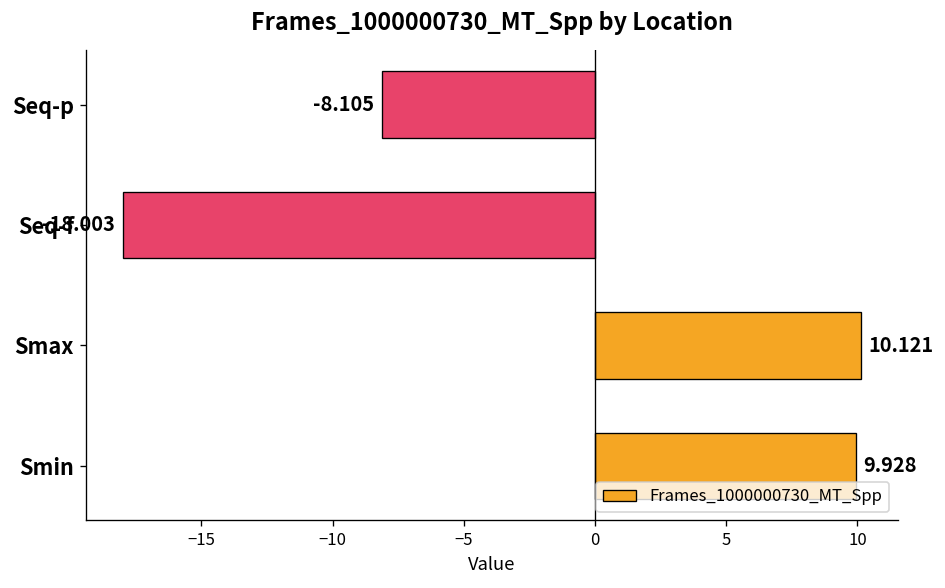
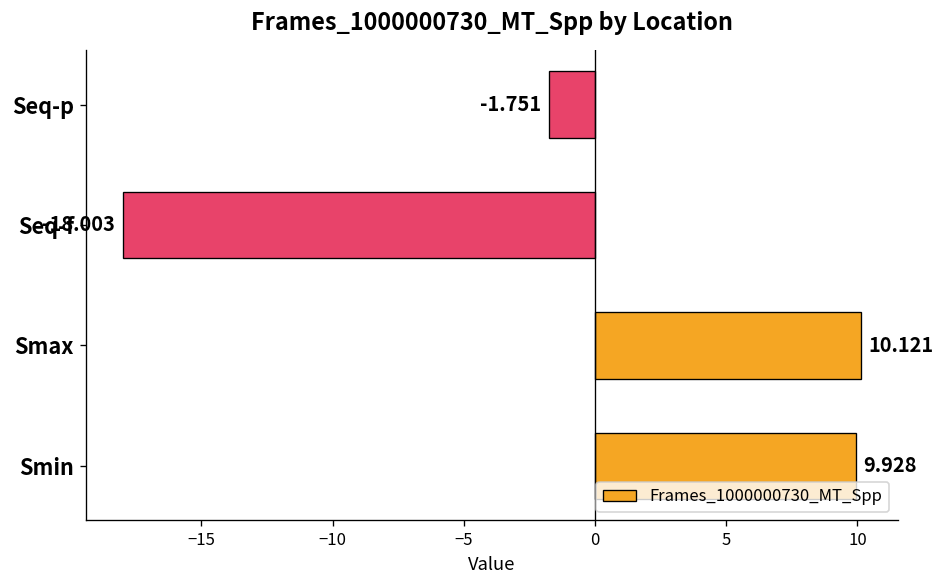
  {
-   "Seq-p": -8.105,
+   "Seq-p": -1.751,
    "Seq-f": -18.003,
    "Smax": 10.121,
    "Smin": 9.928
  }
